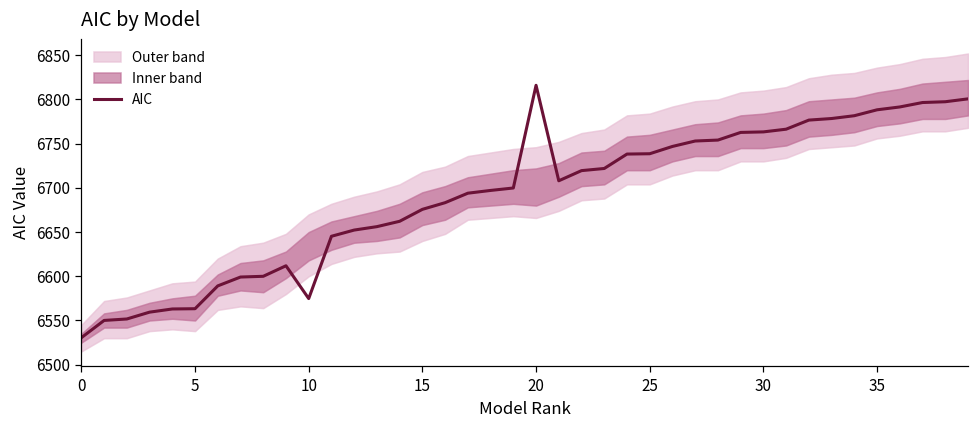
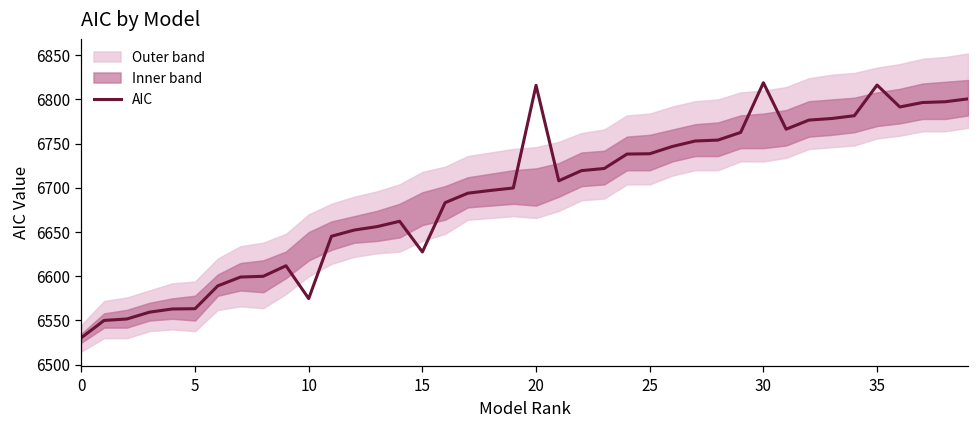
  {
    "AIC": {
      "0": 6530,
      "5": 6560,
      "10": 6570,
-     "15": 6680,
+     "15": 6630,
      "20": 6820,
      "25": 6740,
-     "30": 6760,
-     "35": 6790
+     "30": 6820,
+     "35": 6820
    }
  }
